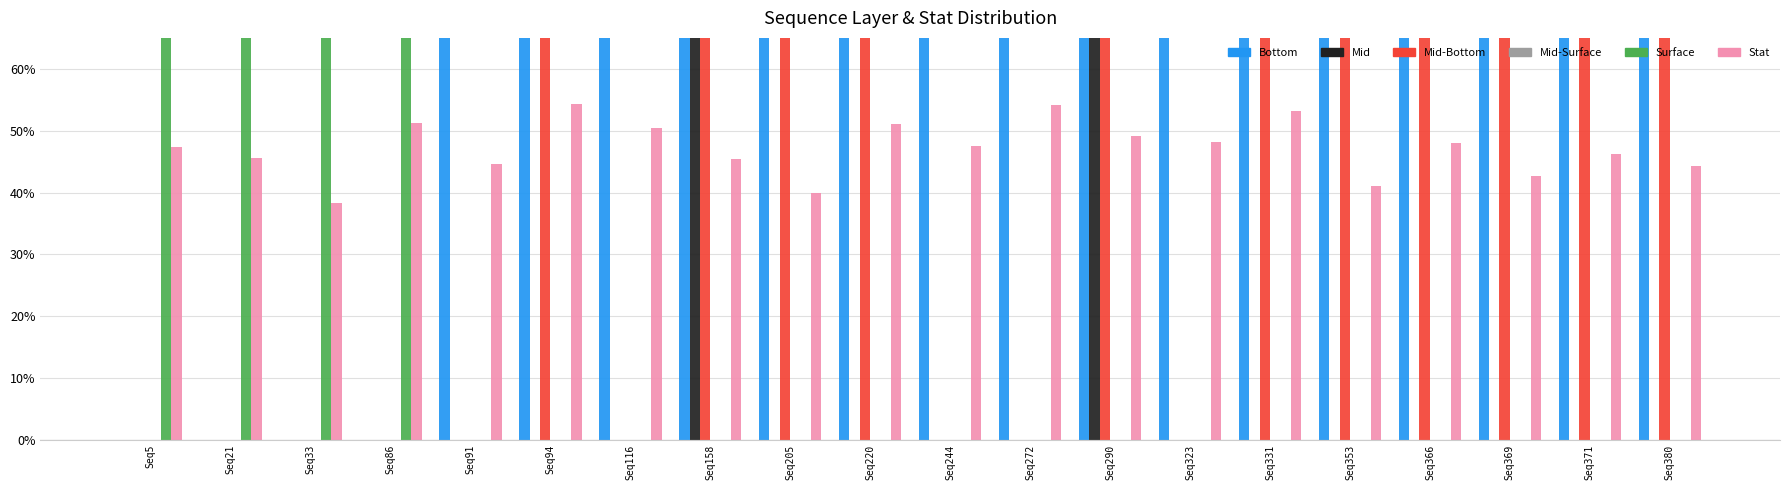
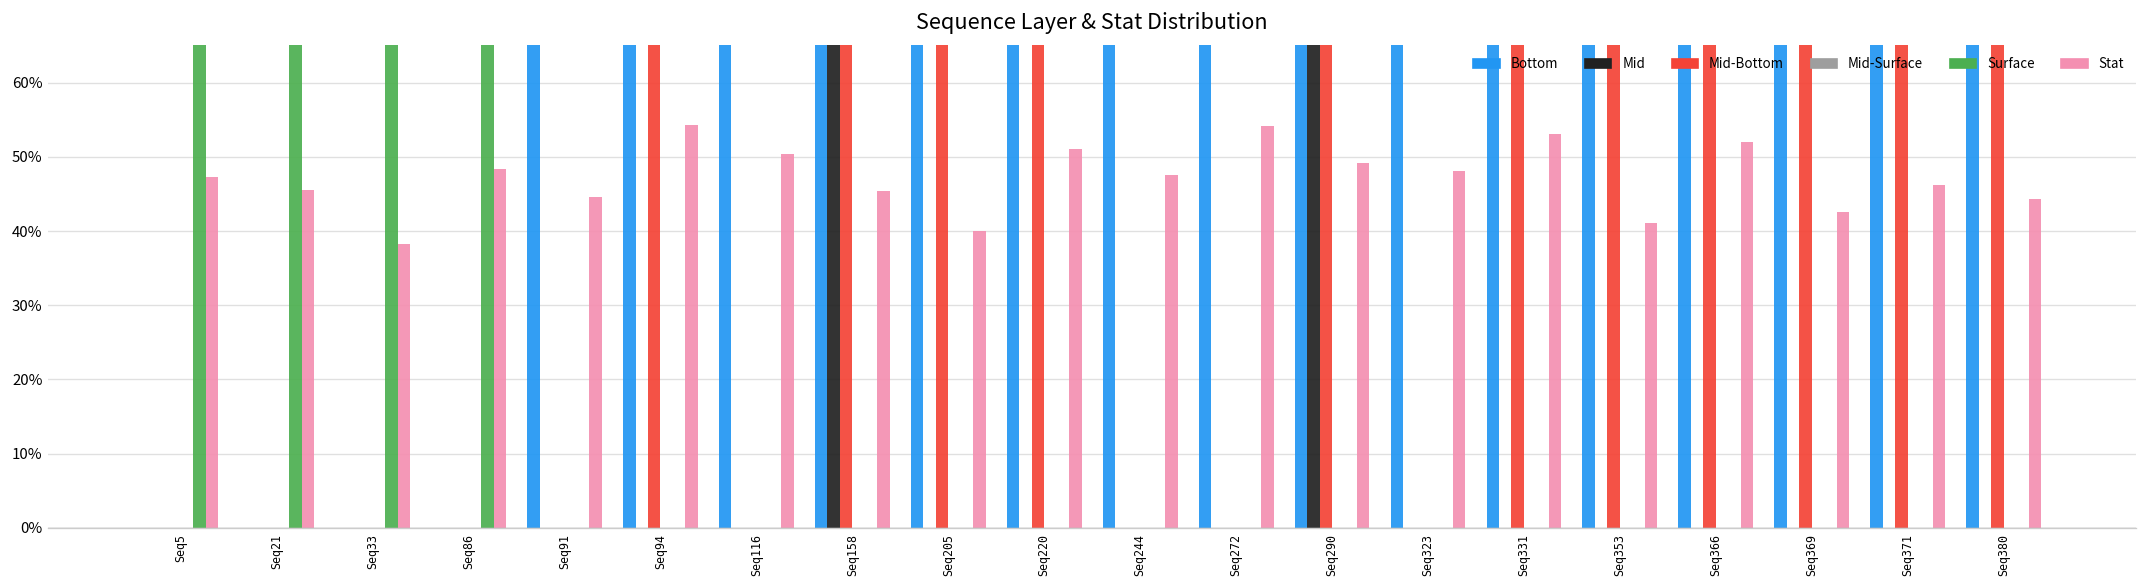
  {
    "Bottom": {
      "Seq5": "0%",
      "Seq21": "0%",
      "Seq33": "0%",
      "Seq86": "0%"
    },
    "Mid": {
      "Seq5": "0%",
      "Seq21": "0%",
      "Seq33": "0%",
      "Seq86": "0%",
      "Seq91": "0%",
      "Seq94": "0%",
      "Seq116": "0%",
      "Seq205": "0%",
      "Seq220": "0%",
      "Seq244": "0%",
      "Seq272": "0%",
      "Seq323": "0%",
      "Seq331": "0%",
      "Seq353": "0%",
      "Seq366": "0%",
      "Seq369": "0%",
      "Seq371": "0%",
      "Seq380": "0%"
    },
    "Mid-Bottom": {
      "Seq5": "0%",
      "Seq21": "0%",
      "Seq33": "0%",
      "Seq86": "0%",
      "Seq91": "0%",
      "Seq116": "0%",
      "Seq244": "0%",
      "Seq272": "0%",
      "Seq323": "0%"
    },
    "Mid-Surface": {
      "Seq5": "0%",
      "Seq21": "0%",
      "Seq33": "0%",
      "Seq86": "0%",
      "Seq91": "0%",
      "Seq94": "0%",
      "Seq116": "0%",
      "Seq158": "0%",
      "Seq205": "0%",
      "Seq220": "0%",
      "Seq244": "0%",
      "Seq272": "0%",
      "Seq290": "0%",
      "Seq323": "0%",
      "Seq331": "0%",
      "Seq353": "0%",
      "Seq366": "0%",
      "Seq369": "0%",
      "Seq371": "0%",
      "Seq380": "0%"
    },
    "Surface": {
      "Seq91": "0%",
      "Seq94": "0%",
      "Seq116": "0%",
      "Seq158": "0%",
      "Seq205": "0%",
      "Seq220": "0%",
      "Seq244": "0%",
      "Seq272": "0%",
      "Seq290": "0%",
      "Seq323": "0%",
      "Seq331": "0%",
      "Seq353": "0%",
      "Seq366": "0%",
      "Seq369": "0%",
      "Seq371": "0%",
      "Seq380": "0%"
    },
    "Stat": {
      "Seq5": "47%",
      "Seq21": "46%",
      "Seq33": "38%",
-     "Seq86": "51%",
+     "Seq86": "48%",
      "Seq91": "45%",
      "Seq94": "54%",
      "Seq116": "50%",
      "Seq158": "45%",
      "Seq205": "40%",
      "Seq220": "51%",
      "Seq244": "48%",
      "Seq272": "54%",
      "Seq290": "49%",
      "Seq323": "48%",
      "Seq331": "53%",
      "Seq353": "41%",
-     "Seq366": "48%",
+     "Seq366": "52%",
      "Seq369": "43%",
      "Seq371": "46%",
      "Seq380": "44%"
    }
  }
